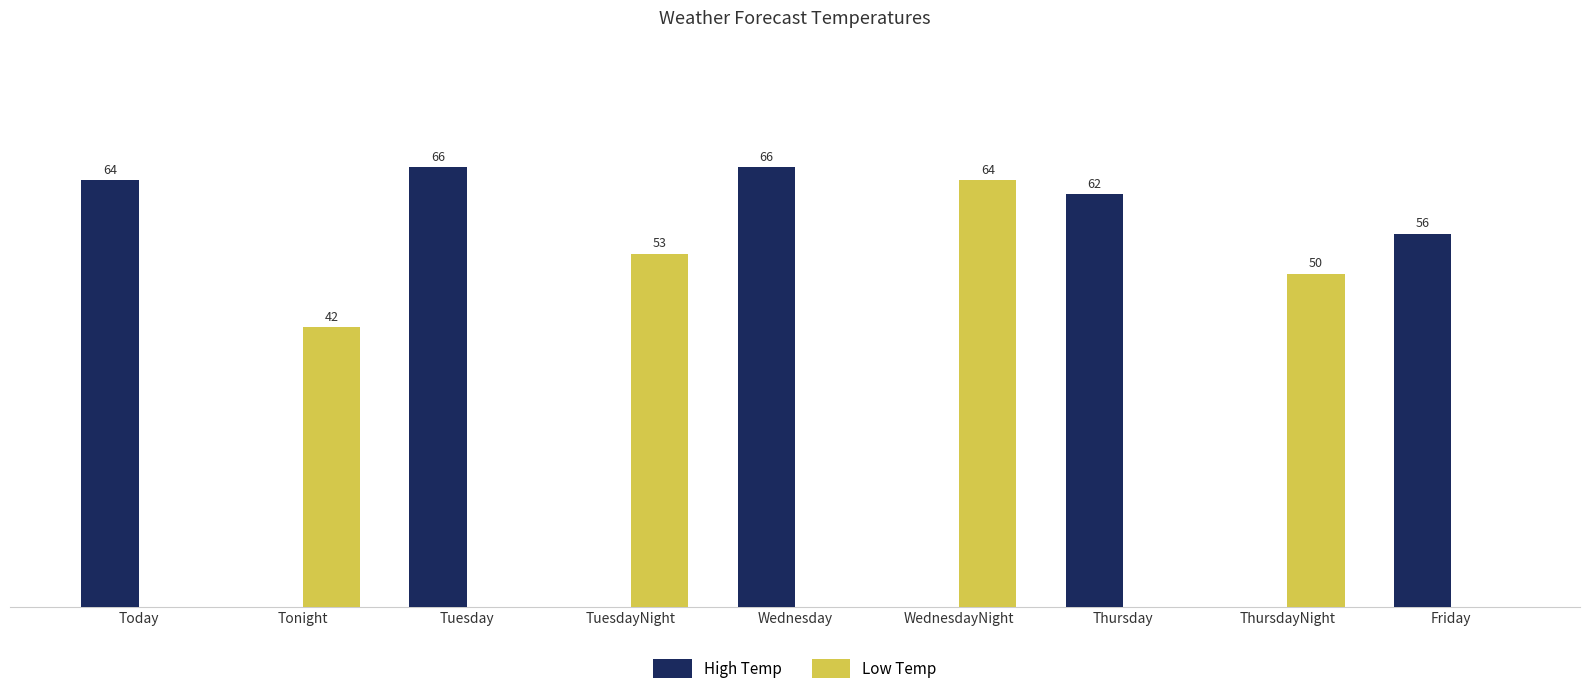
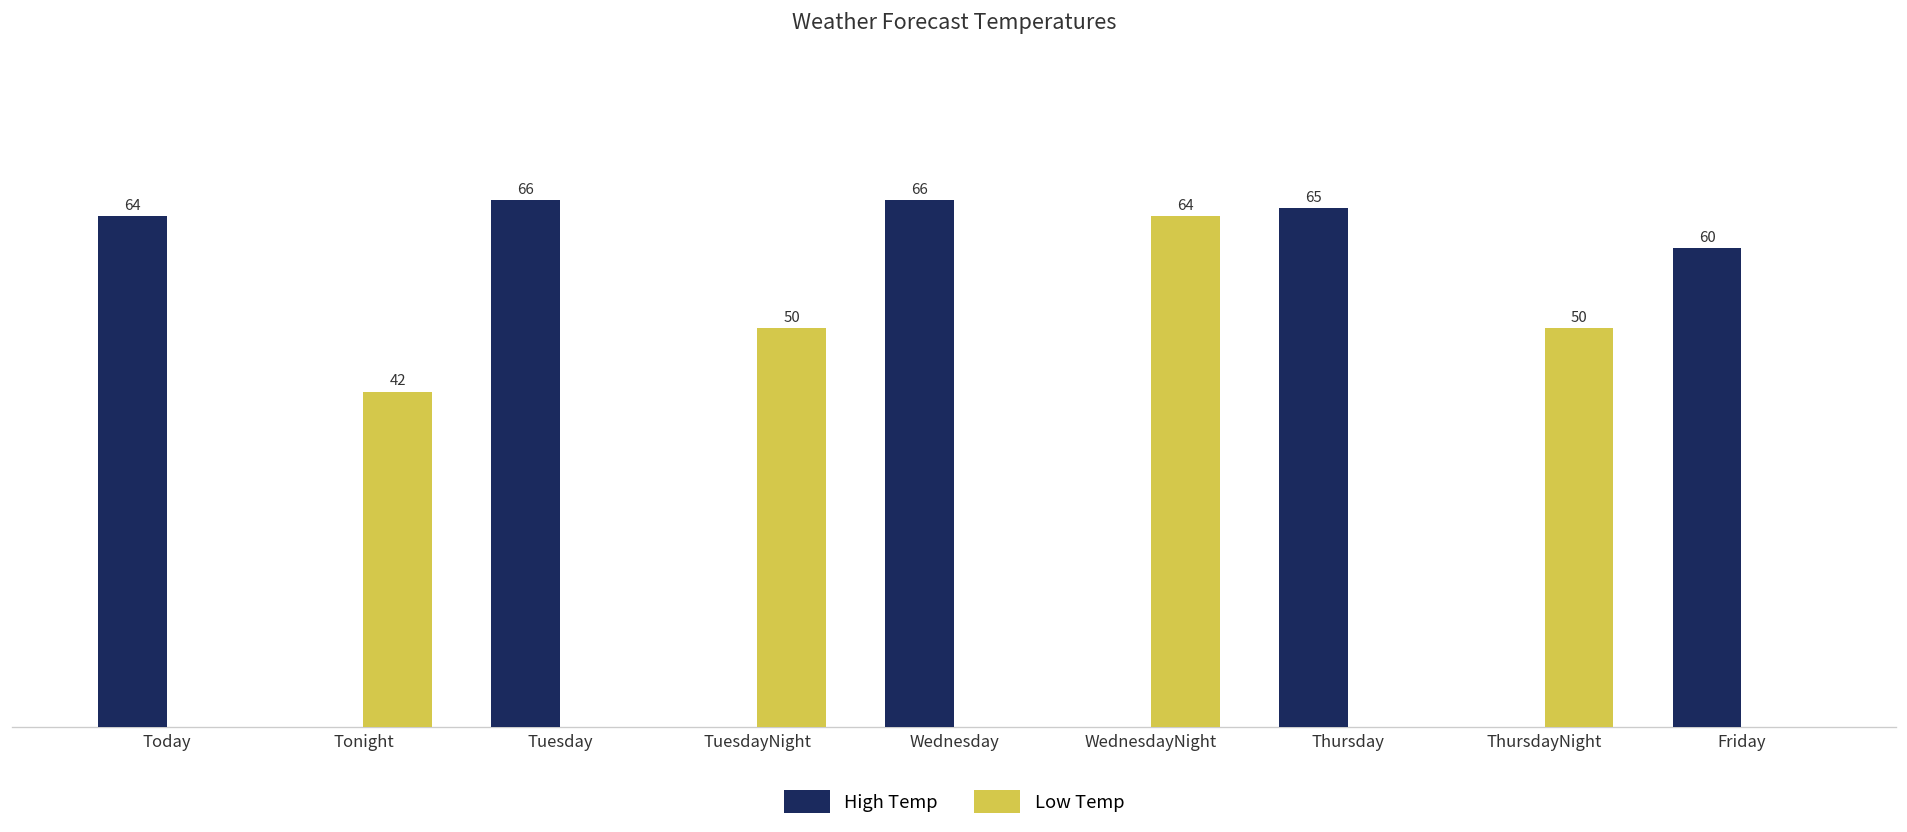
  {
    "High Temp": {
      "Today": 64,
      "Tuesday": 66,
      "Wednesday": 66,
-     "Thursday": 62,
-     "Friday": 56
+     "Thursday": 65,
+     "Friday": 60
    },
    "Low Temp": {
      "Tonight": 42,
-     "TuesdayNight": 53,
+     "TuesdayNight": 50,
      "WednesdayNight": 64,
      "ThursdayNight": 50
    }
  }
